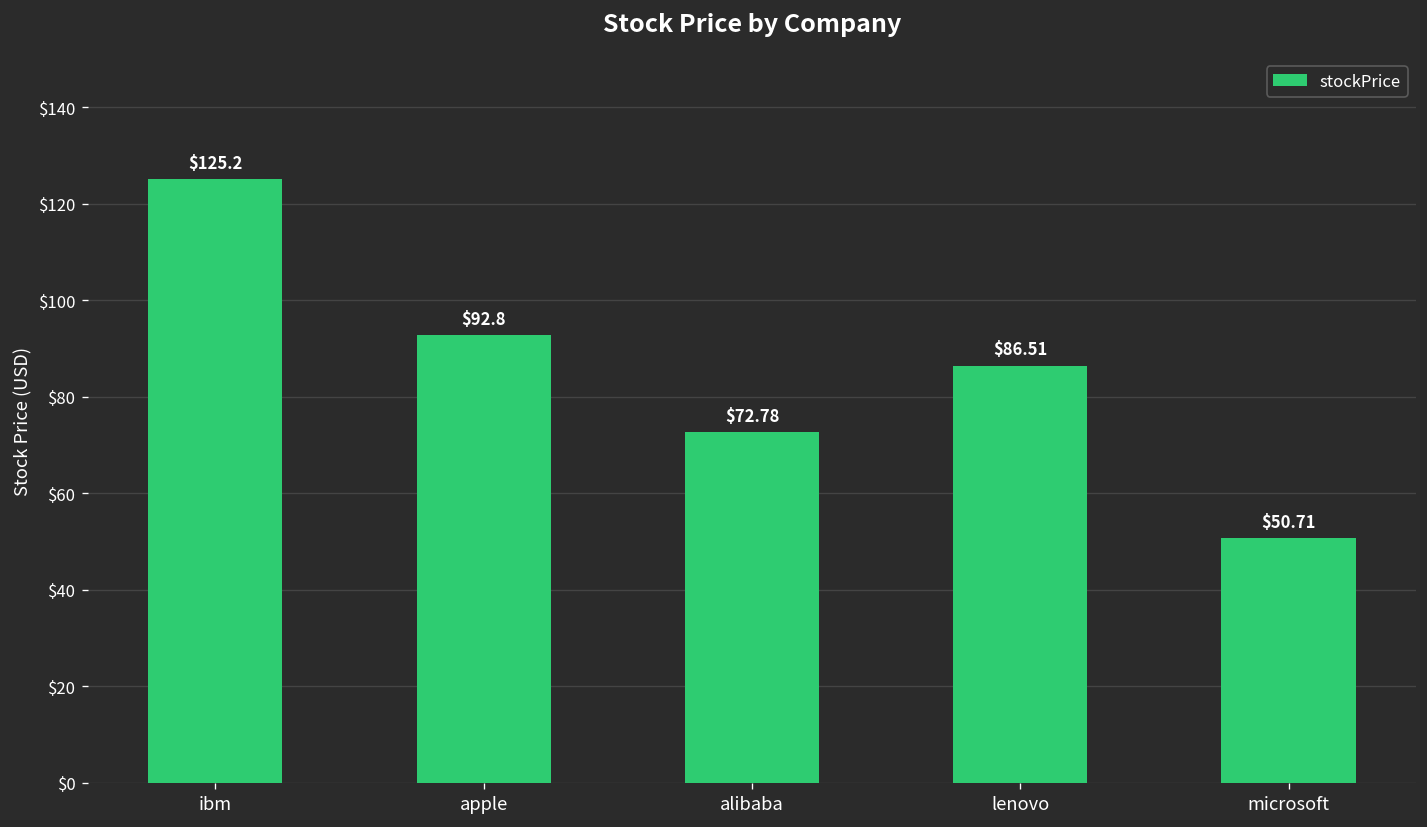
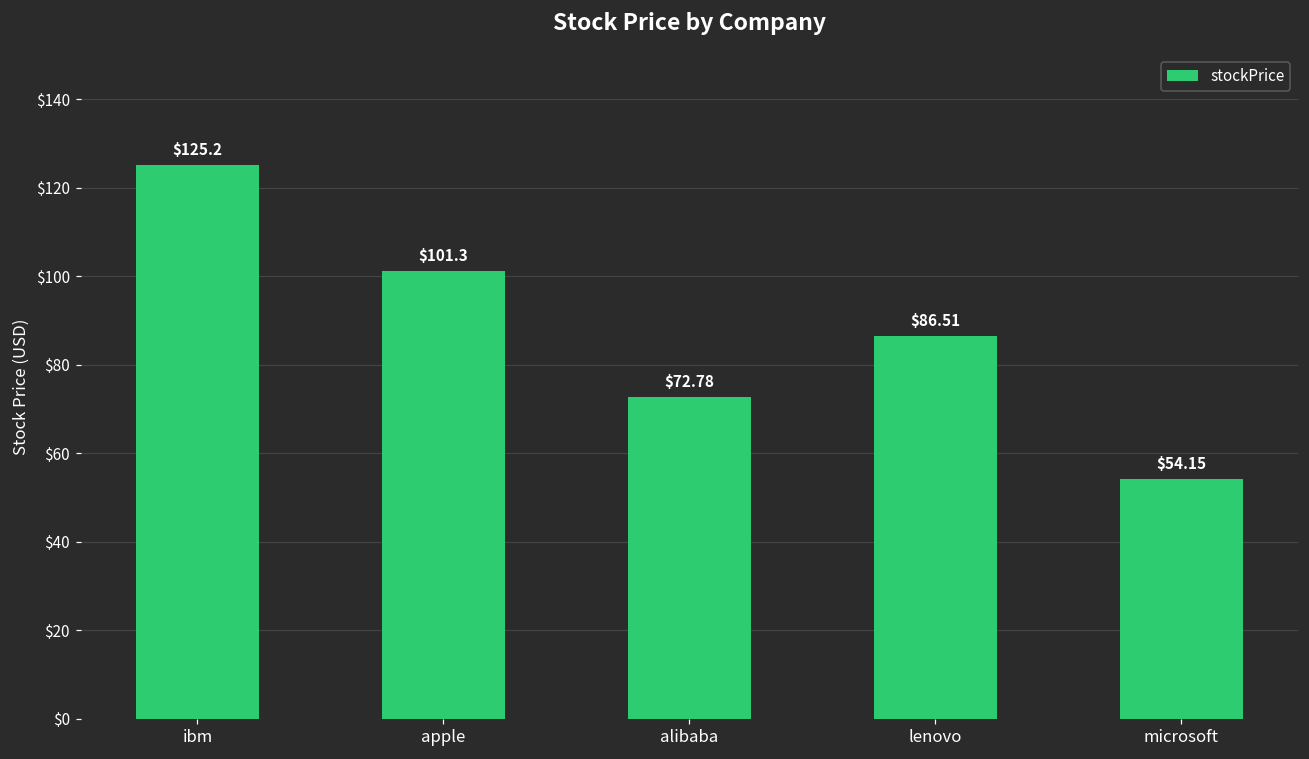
  {
    "ibm": "$125.2",
-   "apple": "$92.8",
+   "apple": "$101.3",
    "alibaba": "$72.78",
    "lenovo": "$86.51",
-   "microsoft": "$50.71"
+   "microsoft": "$54.15"
  }
